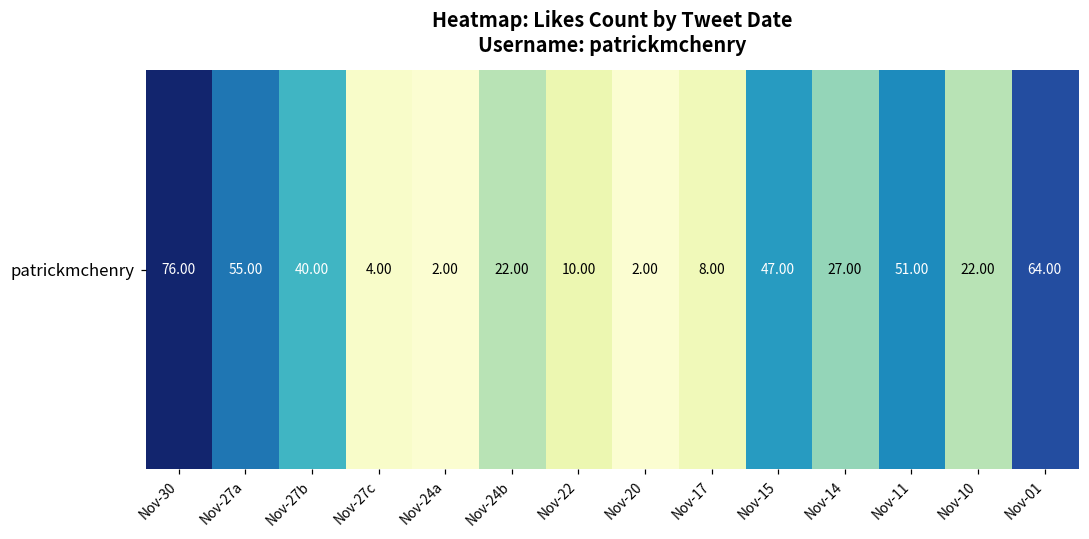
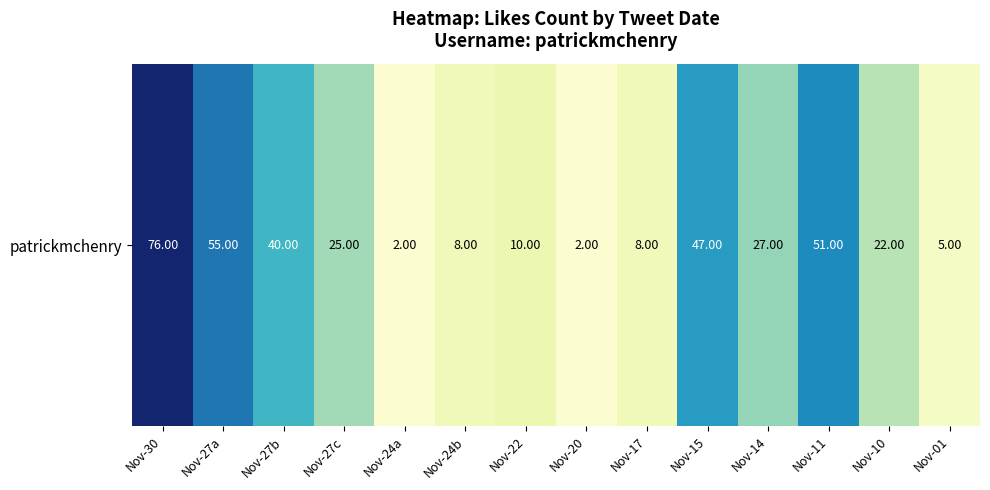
  {
    "patrickmchenry": {
      "Nov-30": 76.00,
      "Nov-27a": 55.00,
      "Nov-27b": 40.00,
-     "Nov-27c": 4.00,
+     "Nov-27c": 25.00,
      "Nov-24a": 2.00,
-     "Nov-24b": 22.00,
+     "Nov-24b": 8.00,
      "Nov-22": 10.00,
      "Nov-20": 2.00,
      "Nov-17": 8.00,
      "Nov-15": 47.00,
      "Nov-14": 27.00,
      "Nov-11": 51.00,
      "Nov-10": 22.00,
-     "Nov-01": 64.00
+     "Nov-01": 5.00
    }
  }
